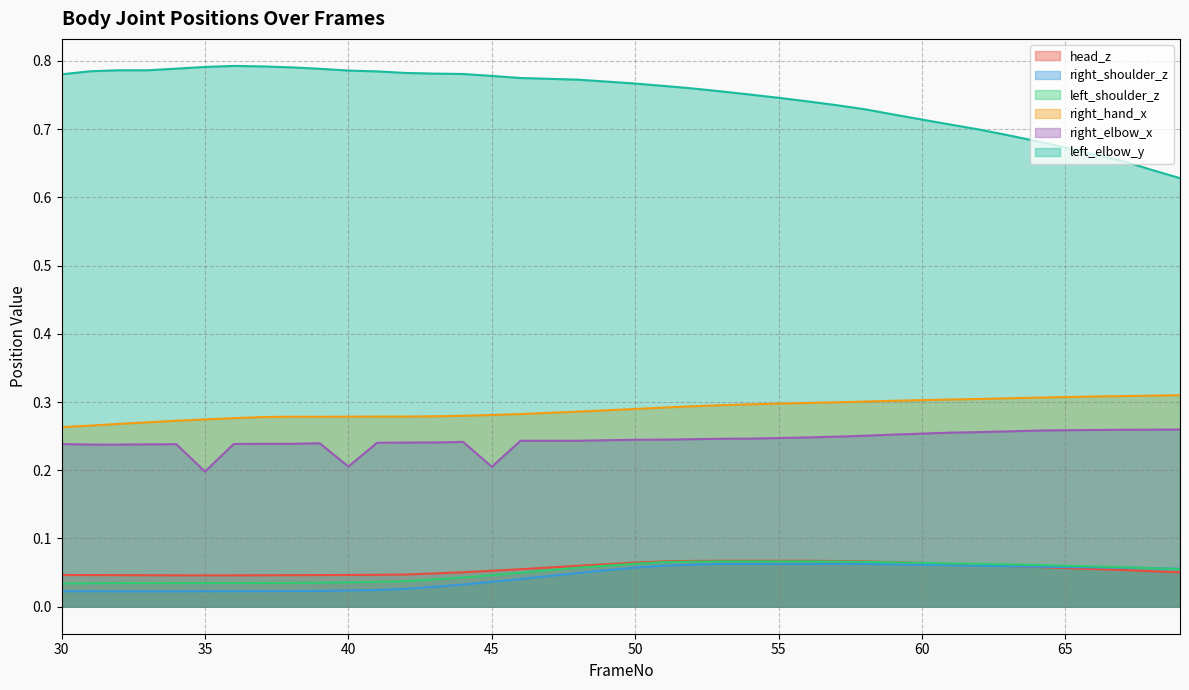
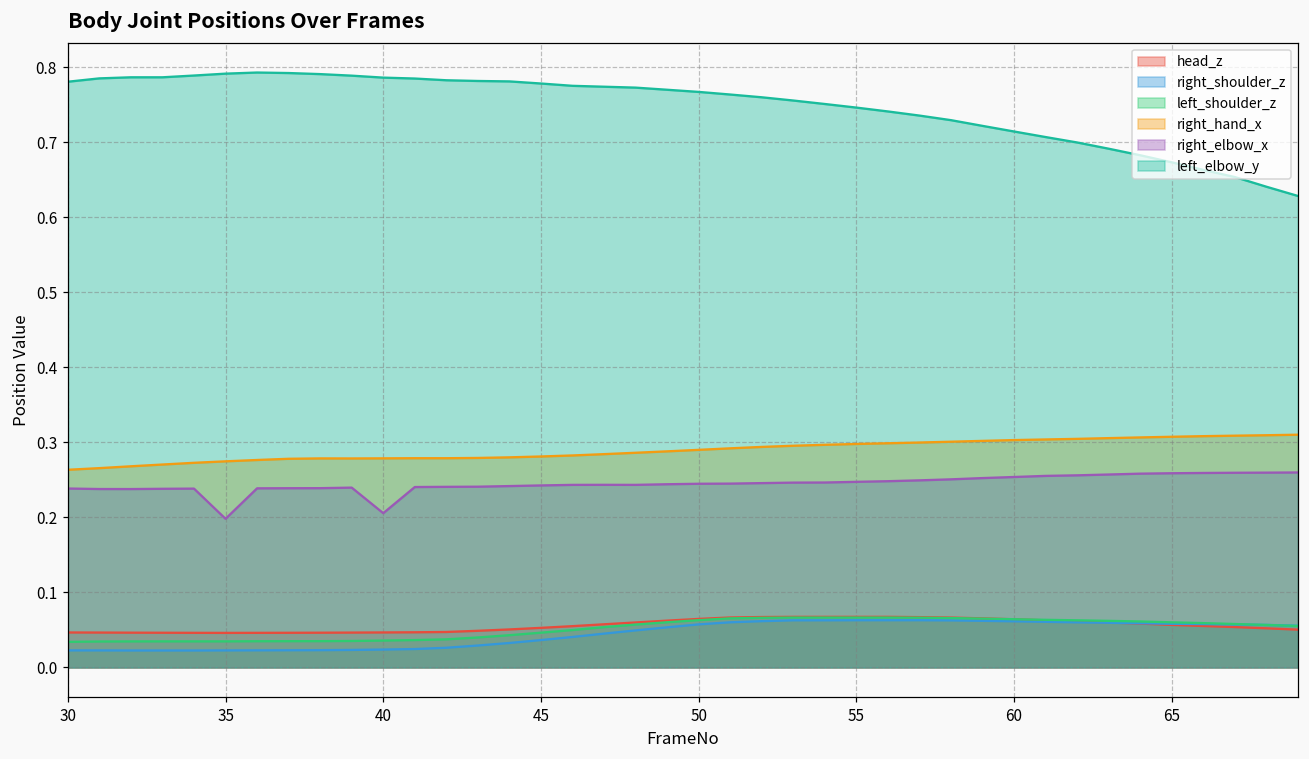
  {
    "right_elbow_x": {
      "30": 0.24,
      "35": 0.20,
      "40": 0.21,
-     "45": 0.21,
+     "45": 0.24,
      "50": 0.24,
      "55": 0.25,
      "60": 0.25,
      "65": 0.26
    }
  }
